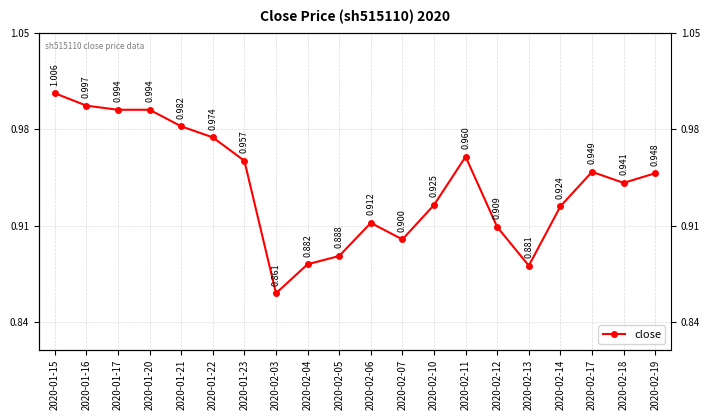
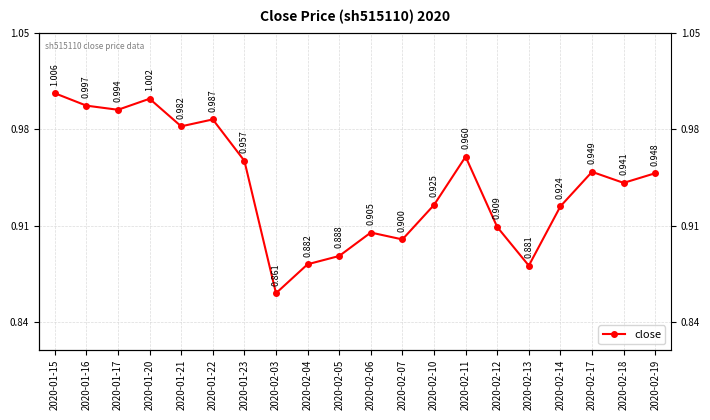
  {
    "2020-01-15": 1.006,
    "2020-01-16": 0.997,
    "2020-01-17": 0.994,
-   "2020-01-20": 0.994,
+   "2020-01-20": 1.002,
    "2020-01-21": 0.982,
-   "2020-01-22": 0.974,
+   "2020-01-22": 0.987,
    "2020-01-23": 0.957,
    "2020-02-03": 0.861,
    "2020-02-04": 0.882,
    "2020-02-05": 0.888,
-   "2020-02-06": 0.912,
+   "2020-02-06": 0.905,
    "2020-02-07": 0.900,
    "2020-02-10": 0.925,
    "2020-02-11": 0.960,
    "2020-02-12": 0.909,
    "2020-02-13": 0.881,
    "2020-02-14": 0.924,
    "2020-02-17": 0.949,
    "2020-02-18": 0.941,
    "2020-02-19": 0.948
  }
